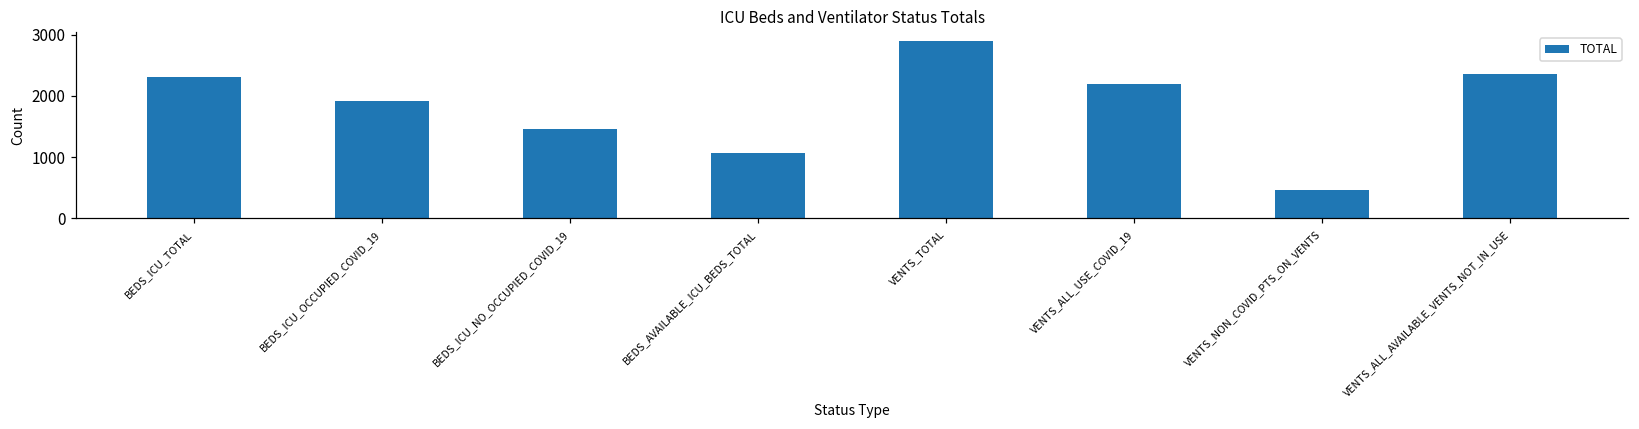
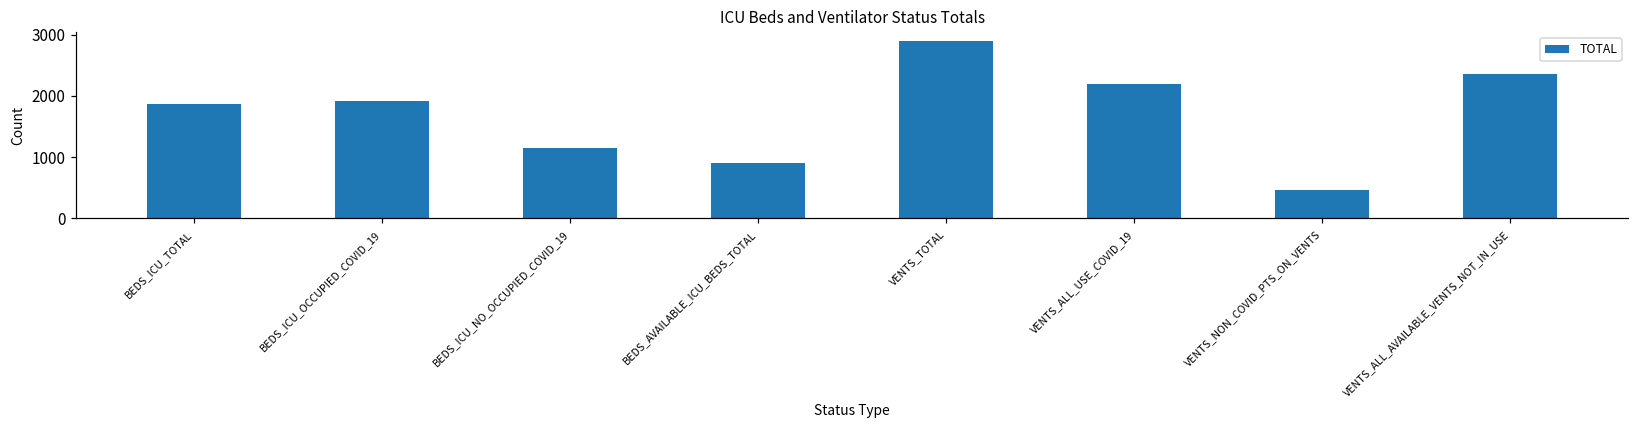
  {
-   "BEDS_ICU_TOTAL": 2300,
+   "BEDS_ICU_TOTAL": 1900,
    "BEDS_ICU_OCCUPIED_COVID_19": 1900,
-   "BEDS_ICU_NO_OCCUPIED_COVID_19": 1500,
-   "BEDS_AVAILABLE_ICU_BEDS_TOTAL": 1100,
+   "BEDS_ICU_NO_OCCUPIED_COVID_19": 1100,
+   "BEDS_AVAILABLE_ICU_BEDS_TOTAL": 900,
    "VENTS_TOTAL": 2900,
    "VENTS_ALL_USE_COVID_19": 2200,
    "VENTS_NON_COVID_PTS_ON_VENTS": 500,
    "VENTS_ALL_AVAILABLE_VENTS_NOT_IN_USE": 2400
  }
